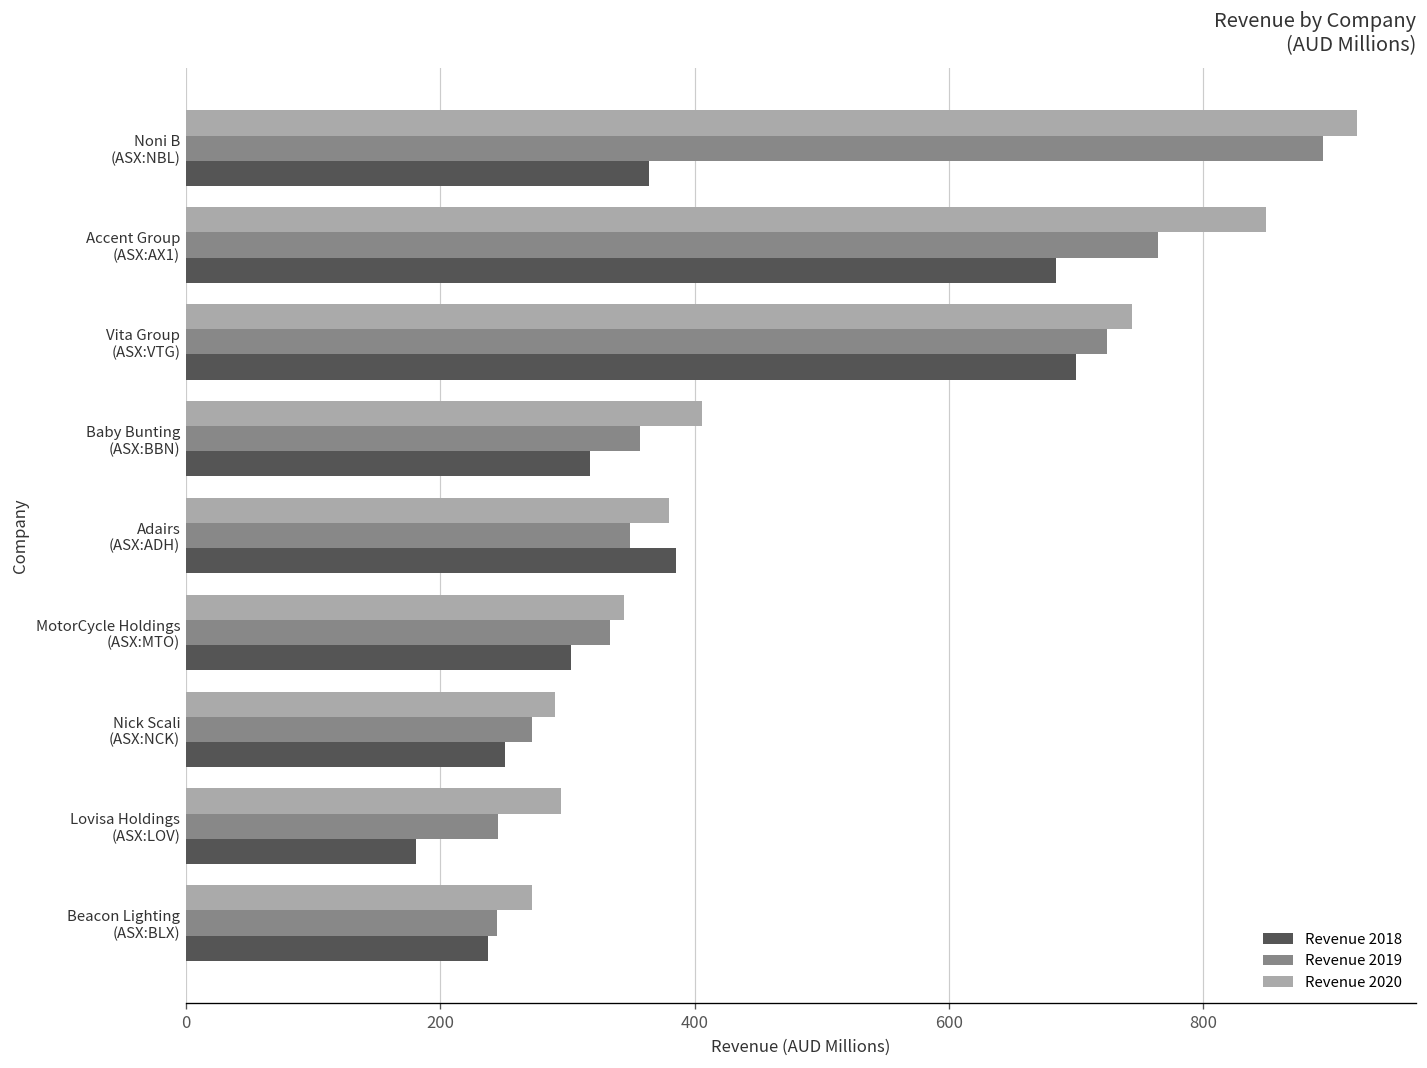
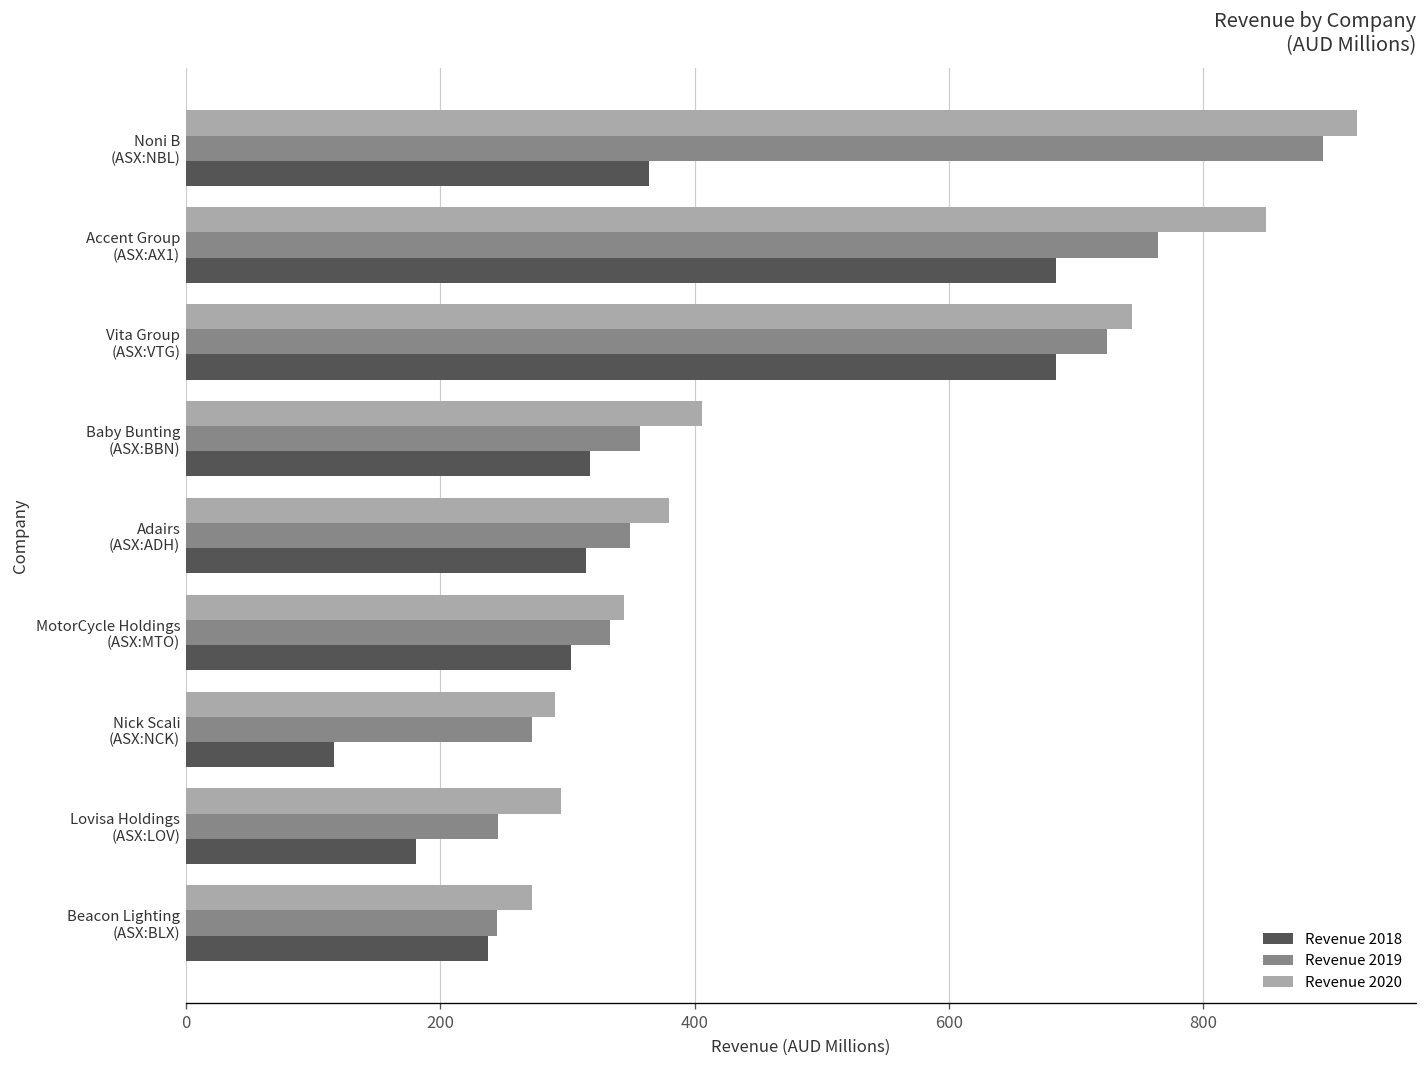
  {
    "Revenue 2018": {
      "Noni B (ASX:NBL)": 364,
      "Accent Group (ASX:AX1)": 684,
-     "Vita Group (ASX:VTG)": 700,
+     "Vita Group (ASX:VTG)": 685,
      "Baby Bunting (ASX:BBN)": 318,
-     "Adairs (ASX:ADH)": 385,
+     "Adairs (ASX:ADH)": 315,
      "MotorCycle Holdings (ASX:MTO)": 302,
-     "Nick Scali (ASX:NCK)": 251,
+     "Nick Scali (ASX:NCK)": 117,
      "Lovisa Holdings (ASX:LOV)": 181,
      "Beacon Lighting (ASX:BLX)": 238
    }
  }
